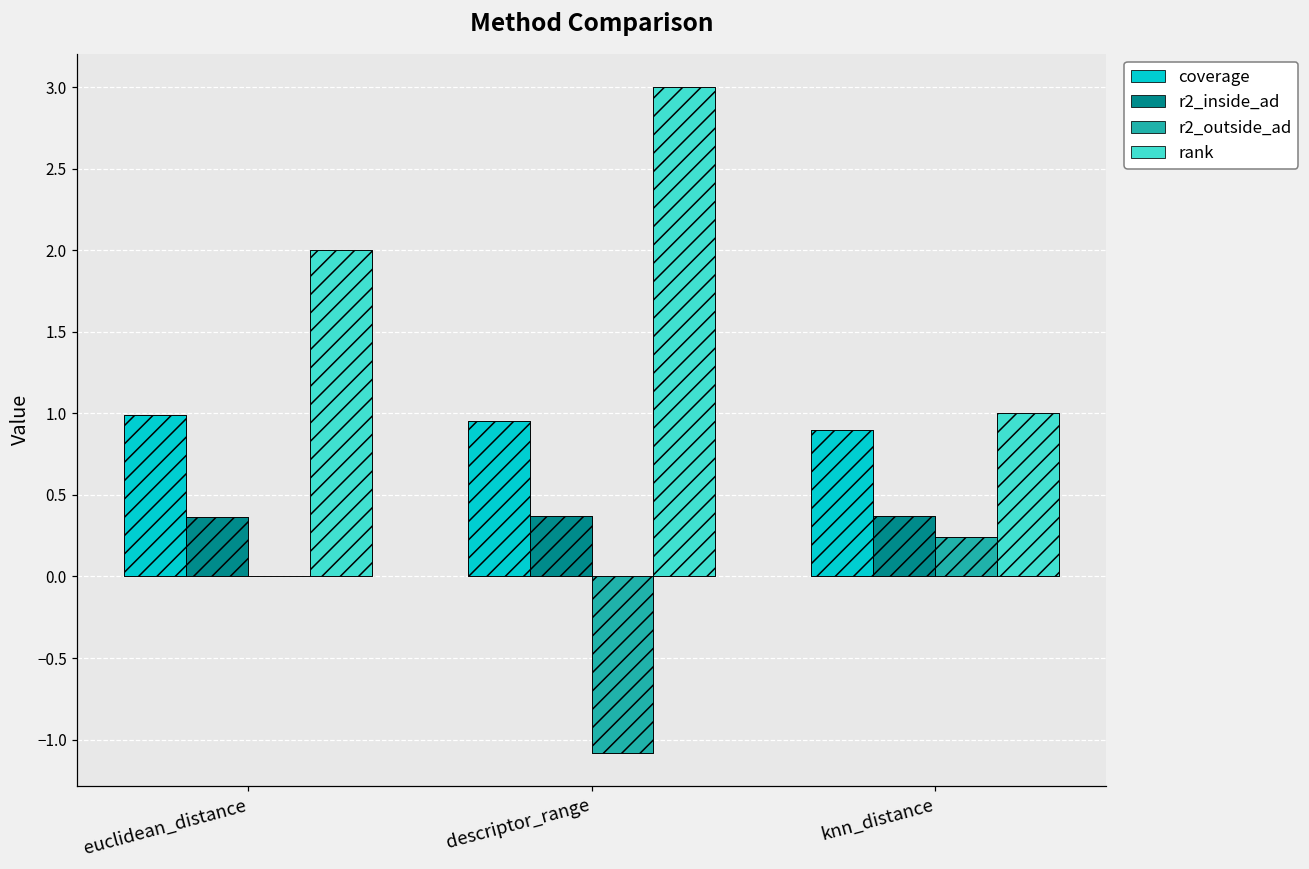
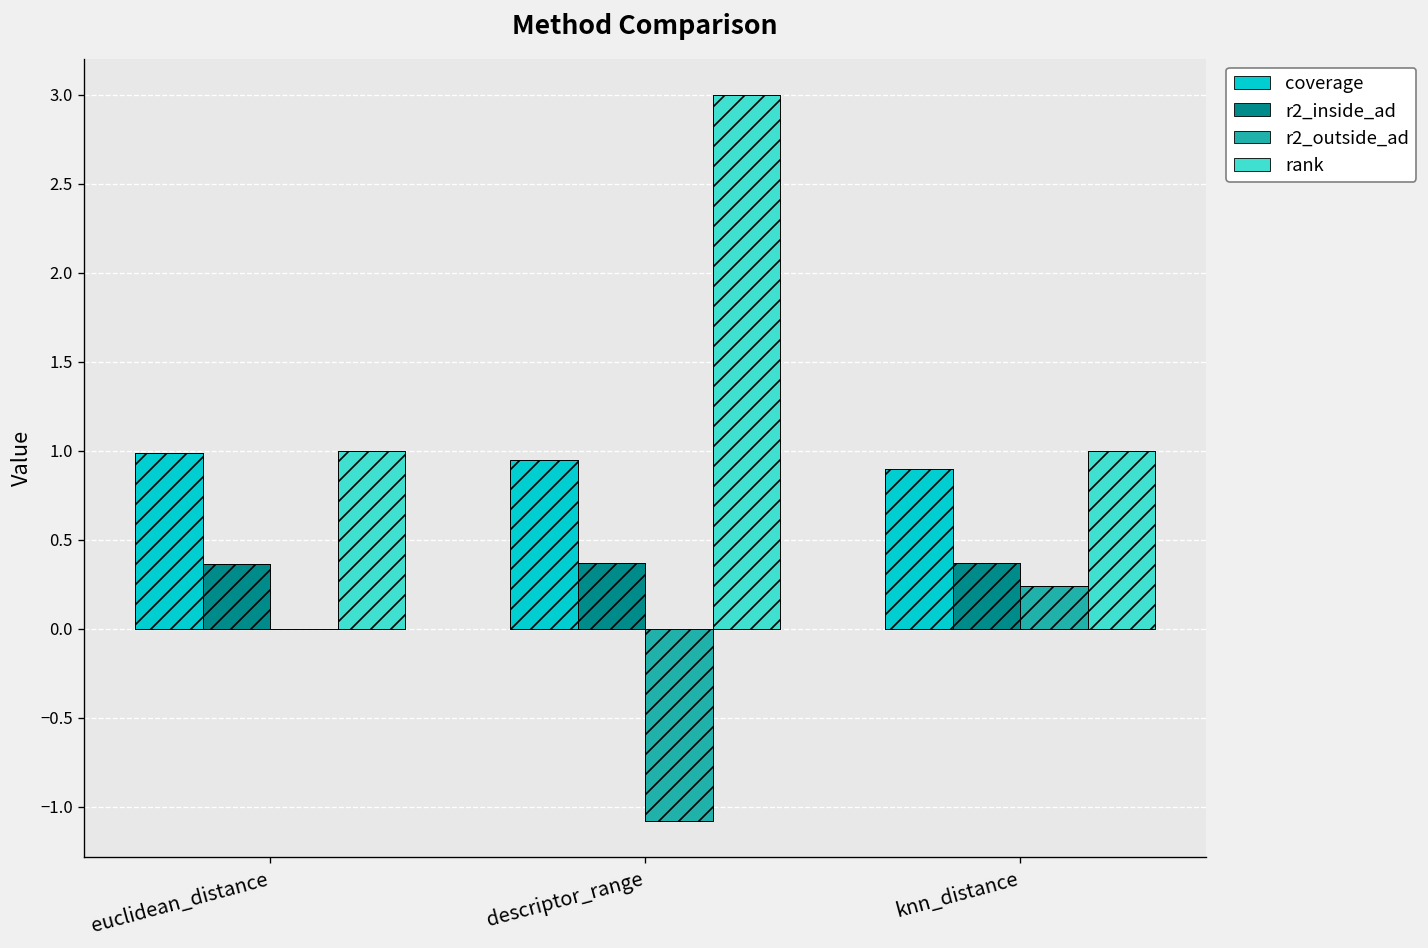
  {
    "rank": {
-     "euclidean_distance": 2,
+     "euclidean_distance": 1,
      "descriptor_range": 3,
      "knn_distance": 1
    }
  }
